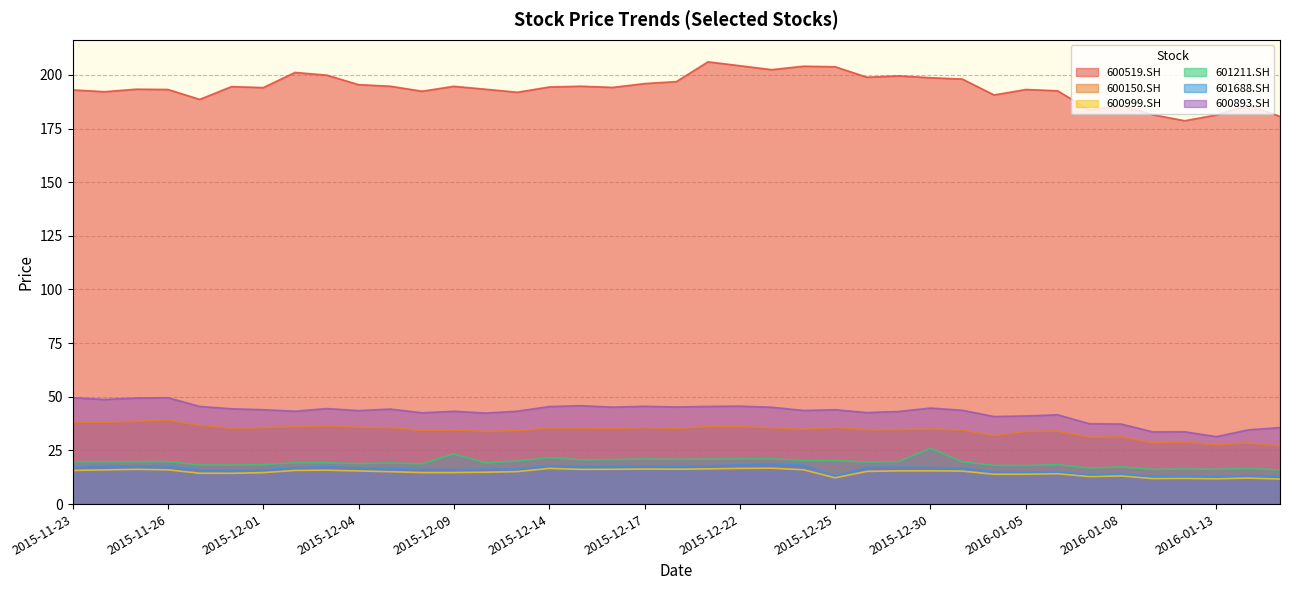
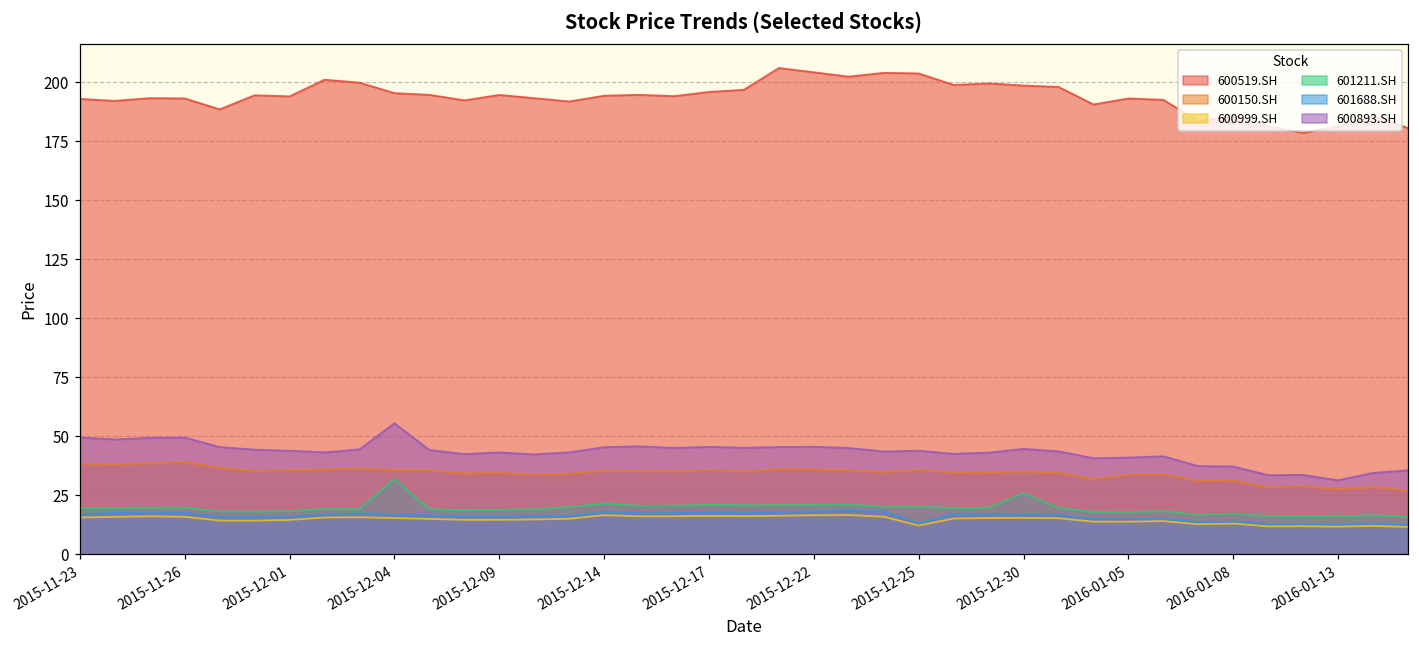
  {
    "600999.SH": {
      "2015-11-23": 16,
      "2015-11-26": 16,
      "2015-12-01": 15,
      "2015-12-04": 15,
      "2015-12-09": 15,
      "2015-12-14": 17,
      "2015-12-17": 16,
      "2015-12-22": 17,
      "2015-12-30": 16
    },
    "601211.SH": {
      "2015-11-23": 20,
      "2015-11-26": 20,
      "2015-12-01": 18,
-     "2015-12-04": 19,
-     "2015-12-09": 23,
+     "2015-12-04": 32,
+     "2015-12-09": 19,
      "2015-12-14": 22,
      "2015-12-17": 21,
      "2015-12-22": 21,
      "2015-12-25": 20,
      "2015-12-30": 26,
      "2016-01-05": 18,
      "2016-01-08": 17,
      "2016-01-13": 16
    },
    "601688.SH": {
      "2015-11-23": 17,
      "2015-11-26": 18,
      "2015-12-01": 16,
      "2015-12-04": 17,
      "2015-12-09": 16,
      "2015-12-14": 18,
      "2015-12-17": 18,
      "2015-12-22": 18,
      "2015-12-30": 17
    },
    "600893.SH": {
      "2015-11-23": 50,
      "2015-11-26": 50,
      "2015-12-01": 44,
-     "2015-12-04": 44,
+     "2015-12-04": 56,
      "2015-12-09": 43,
      "2015-12-14": 45,
      "2015-12-17": 46,
      "2015-12-22": 46,
      "2015-12-25": 44,
      "2015-12-30": 45,
      "2016-01-05": 41,
      "2016-01-08": 37,
      "2016-01-13": 31
    }
  }
